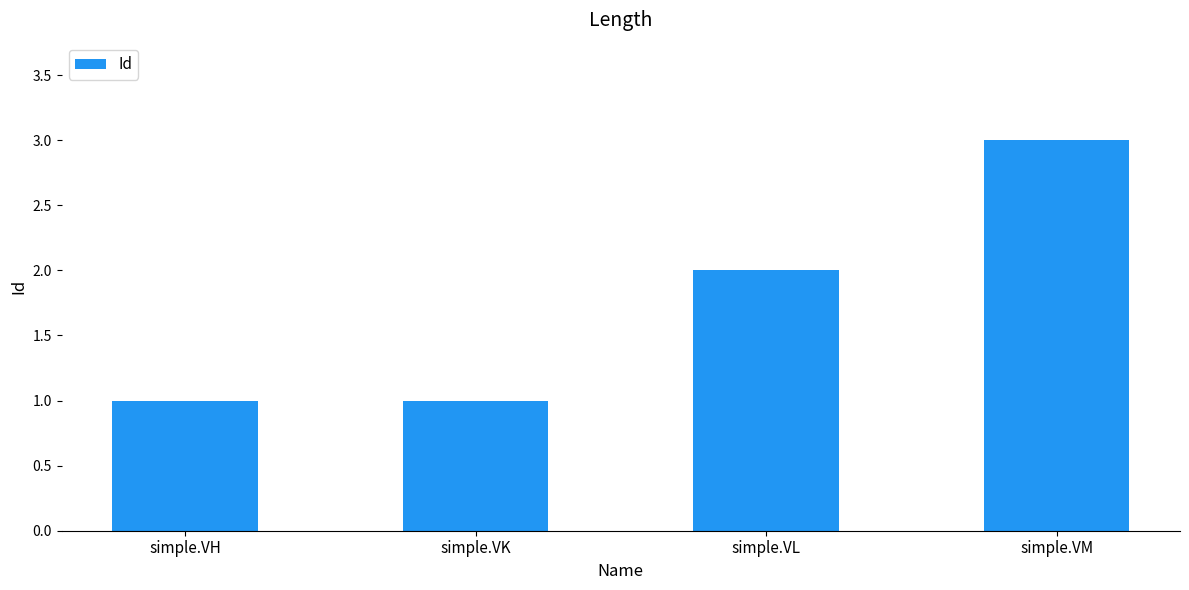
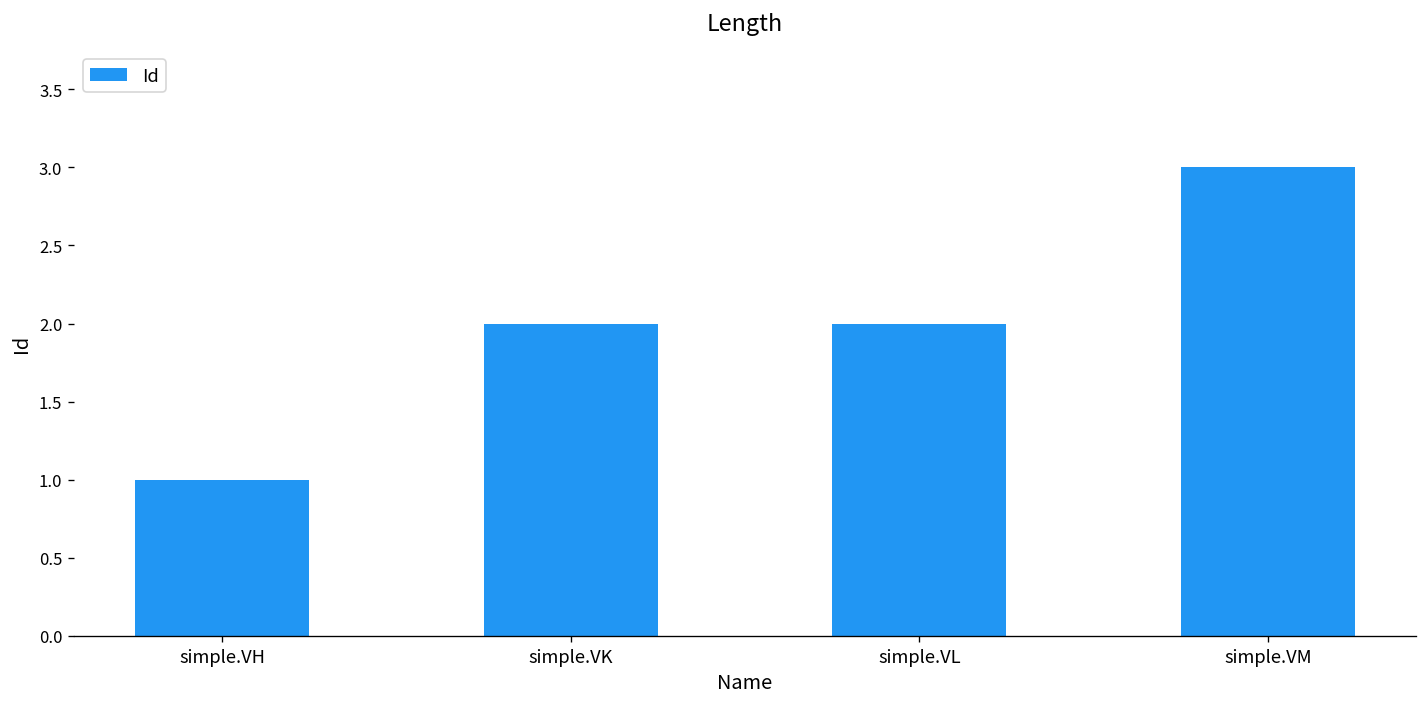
  {
    "simple.VH": 1,
-   "simple.VK": 1,
+   "simple.VK": 2,
    "simple.VL": 2,
    "simple.VM": 3
  }
